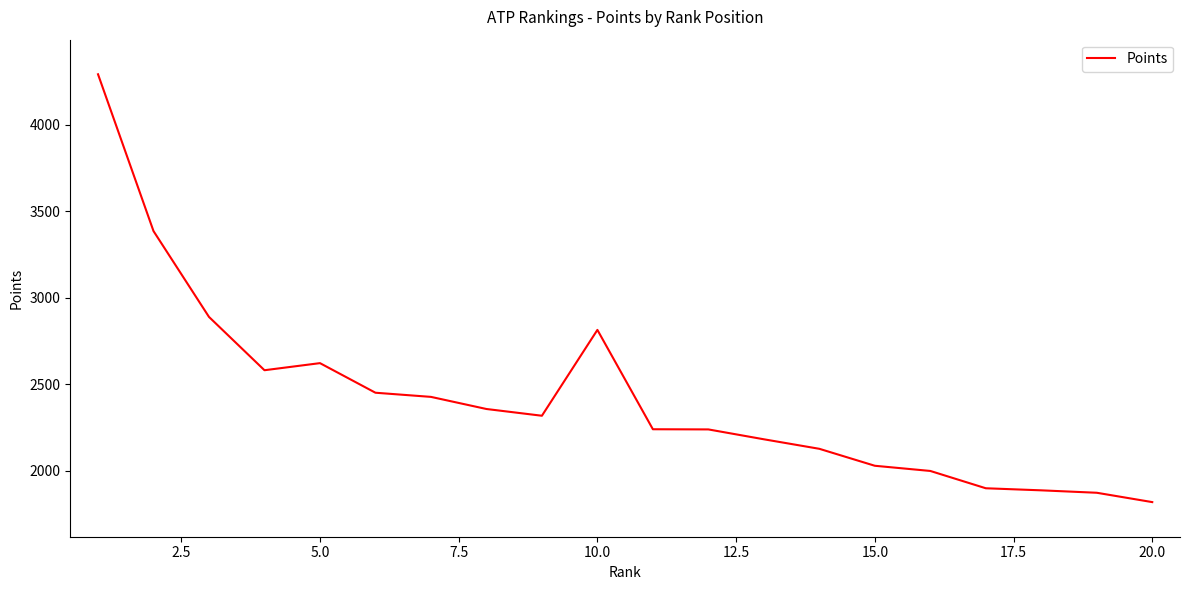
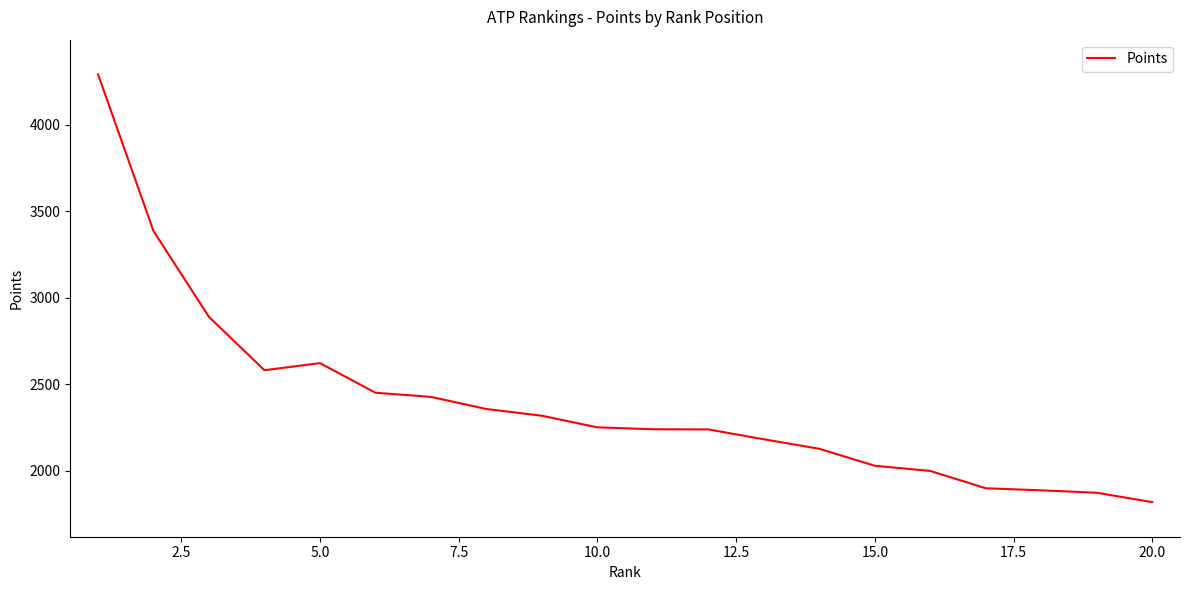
  {
    "5.0": 2620,
-   "10.0": 2810,
+   "10.0": 2250,
    "15.0": 2030,
    "20.0": 1820
  }
